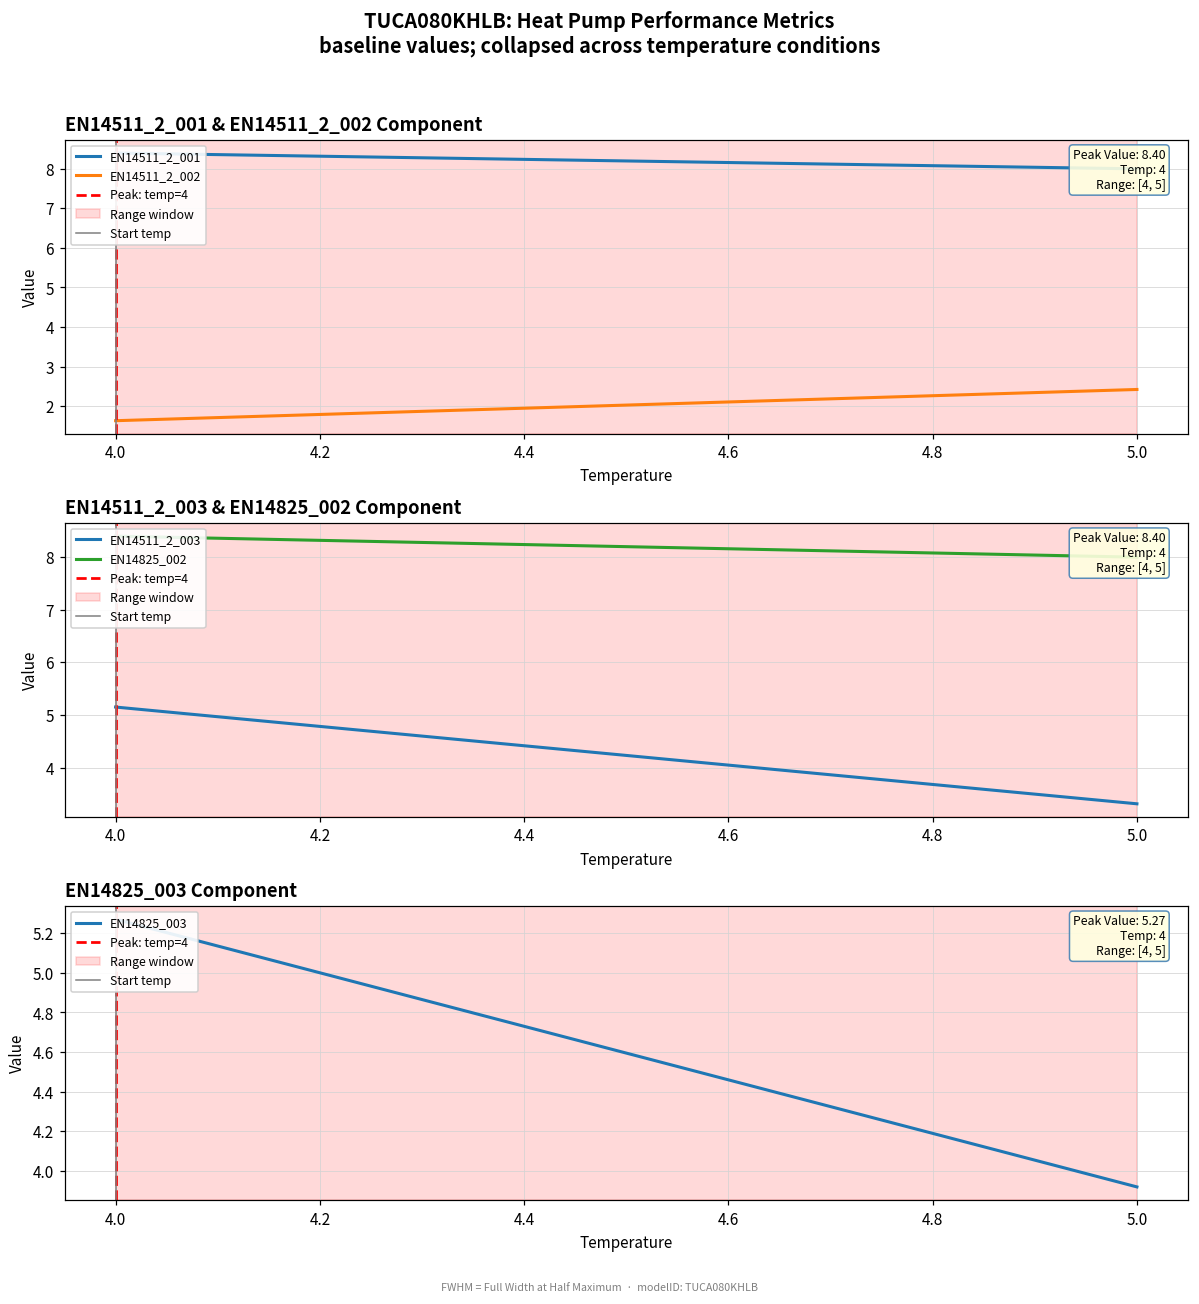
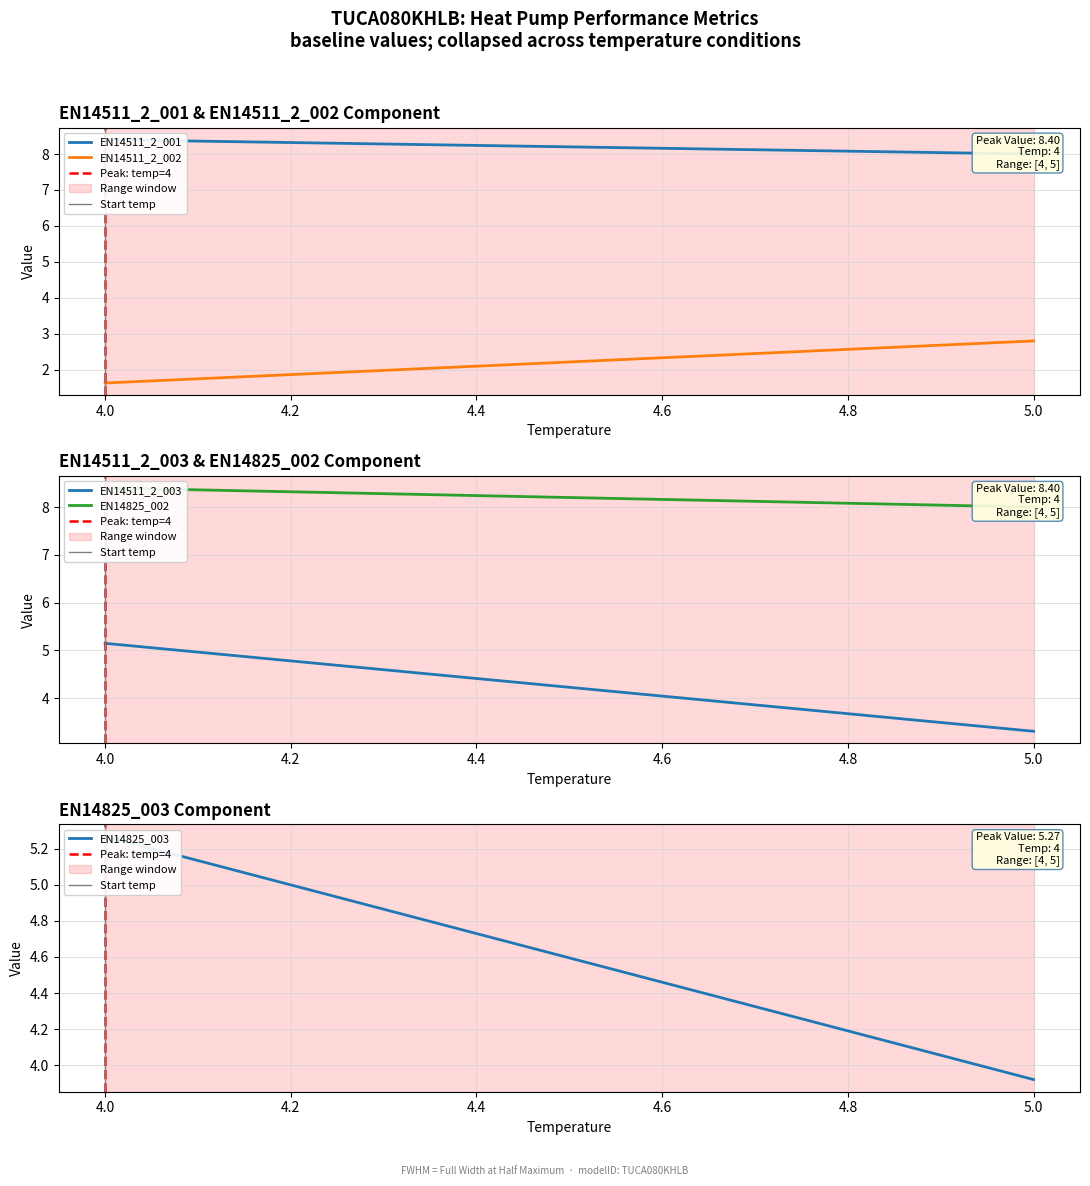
  {
    "EN14511_2_001 & EN14511_2_002 Component": {
      "EN14511_2_002": {
        "4.0": 1.6,
-       "5.0": 2.4
+       "5.0": 2.8
      }
    },
    "EN14511_2_003 & EN14825_002 Component": {
      "EN14511_2_003": {
        "4.0": 5.2,
        "5.0": 3.3
      }
    },
    "EN14825_003 Component": {
      "5.0": 3.92
    }
  }
